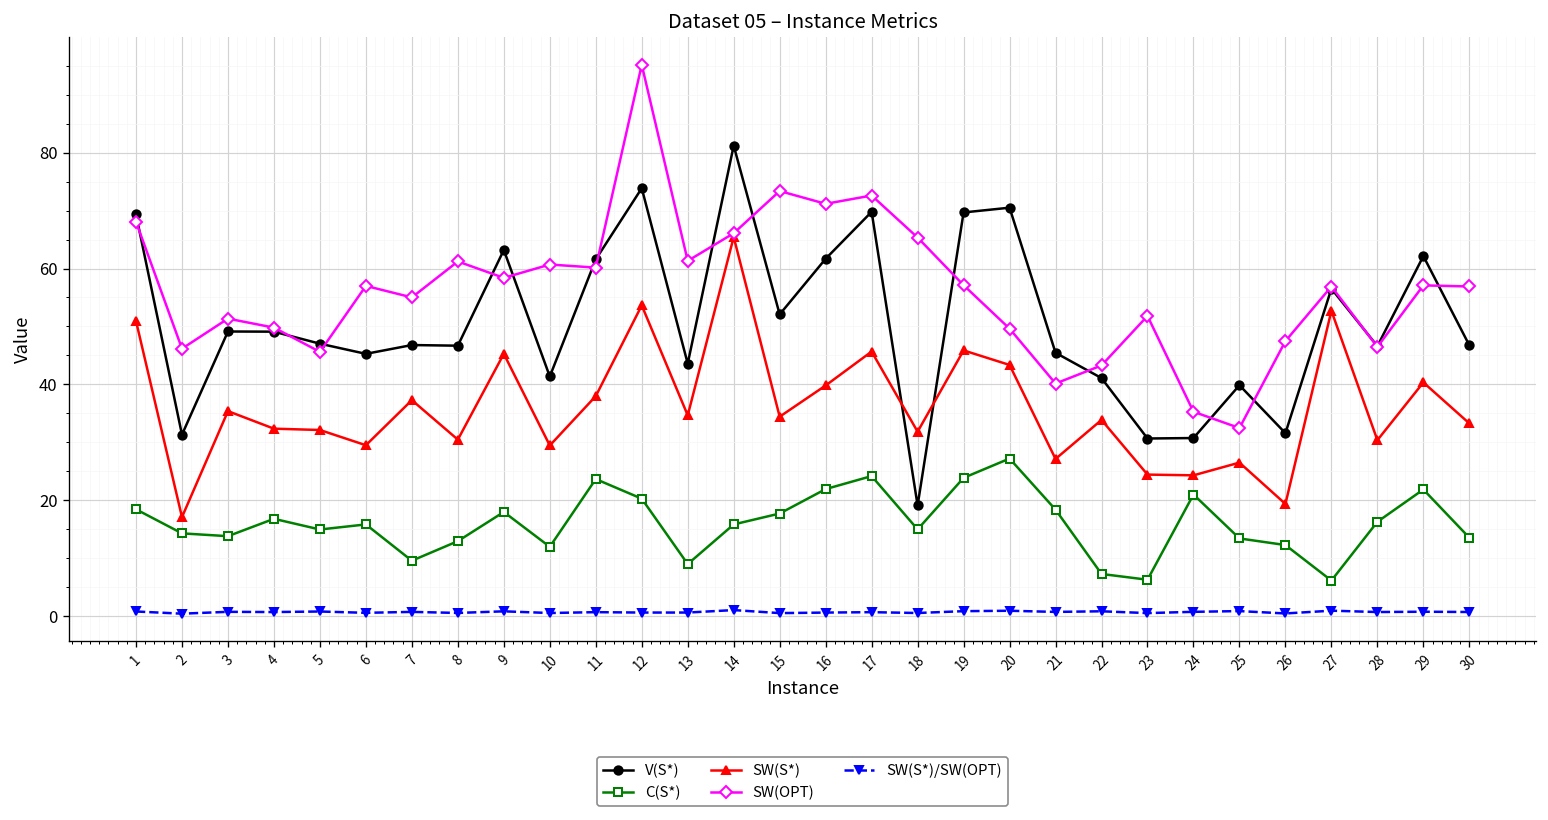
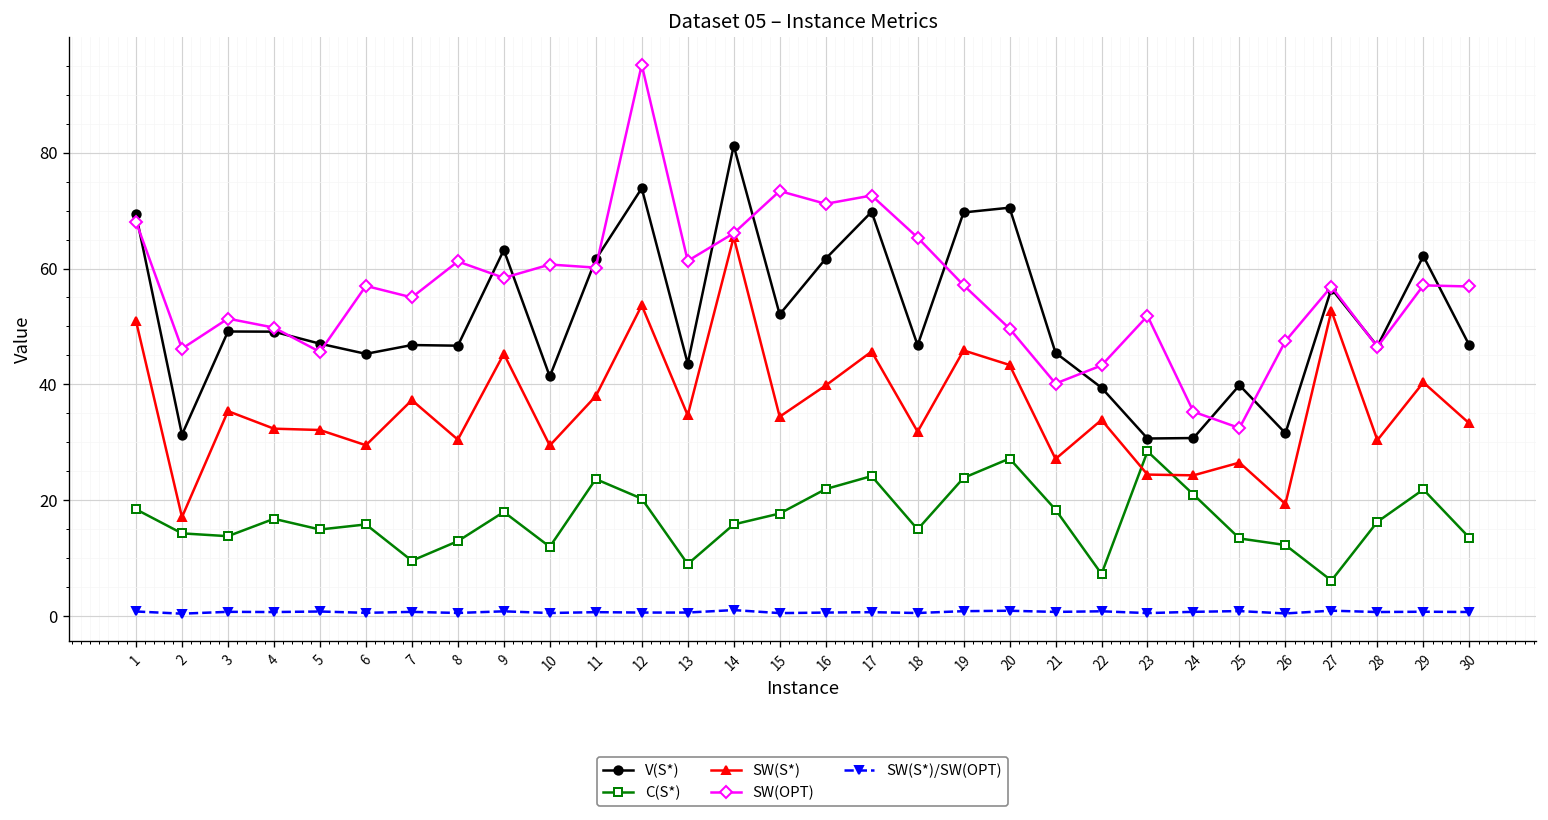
  {
    "V(S*)": {
      "1": 69,
      "2": 31,
      "3": 49,
      "4": 49,
      "5": 47,
      "6": 45,
      "7": 47,
      "8": 47,
      "9": 63,
      "10": 41,
      "11": 62,
      "12": 74,
      "13": 44,
      "14": 81,
      "15": 52,
      "16": 62,
      "17": 70,
-     "18": 19,
+     "18": 47,
      "19": 70,
      "20": 71,
      "21": 45,
-     "22": 41,
+     "22": 39,
      "23": 31,
      "24": 31,
      "25": 40,
      "26": 32,
      "29": 62,
      "30": 47
    },
    "C(S*)": {
      "1": 18,
      "2": 14,
      "3": 14,
      "4": 17,
      "5": 15,
      "6": 16,
      "7": 10,
      "8": 13,
      "9": 18,
      "10": 12,
      "11": 24,
      "12": 20,
      "13": 9,
      "14": 16,
      "15": 18,
      "16": 22,
      "17": 24,
      "18": 15,
      "19": 24,
      "20": 27,
      "21": 18,
      "22": 7,
-     "23": 6,
+     "23": 28,
      "24": 21,
      "25": 13,
      "26": 12,
      "27": 6,
      "28": 16,
      "29": 22,
      "30": 13
    },
    "SW(S*)": {
      "1": 51,
      "2": 17,
      "3": 35,
      "4": 32,
      "5": 32,
      "6": 29,
      "7": 37,
      "8": 30,
      "9": 45,
      "10": 29,
      "11": 38,
      "12": 54,
      "13": 35,
      "14": 65,
      "15": 34,
      "16": 40,
      "17": 46,
      "18": 32,
      "19": 46,
      "20": 43,
      "21": 27,
      "22": 34,
      "23": 24,
      "24": 24,
      "25": 26,
      "26": 19,
      "27": 53,
      "28": 30,
      "29": 40,
      "30": 33
    },
    "SW(OPT)": {
      "1": 68,
      "2": 46,
      "3": 51,
      "4": 50,
      "5": 46,
      "6": 57,
      "7": 55,
      "8": 61,
      "9": 58,
      "10": 61,
      "11": 60,
      "12": 95,
      "13": 61,
      "14": 66,
      "15": 73,
      "16": 71,
      "17": 73,
      "18": 65,
      "19": 57,
      "20": 50,
      "21": 40,
      "22": 43,
      "23": 52,
      "24": 35,
      "25": 32,
      "26": 47,
      "29": 57,
      "30": 57
    },
    "SW(S*)/SW(OPT)": {
      "1": 1,
      "2": 0,
      "3": 1,
      "4": 1,
      "5": 1,
      "6": 1,
      "7": 1,
      "8": 0,
      "9": 1,
      "10": 0,
      "11": 1,
      "12": 1,
      "13": 1,
      "14": 1,
      "15": 0,
      "16": 1,
      "17": 1,
      "18": 0,
      "19": 1,
      "20": 1,
      "21": 1,
      "22": 1,
      "23": 0,
      "24": 1,
      "25": 1,
      "26": 0,
      "27": 1,
      "28": 1,
      "29": 1,
      "30": 1
    }
  }
